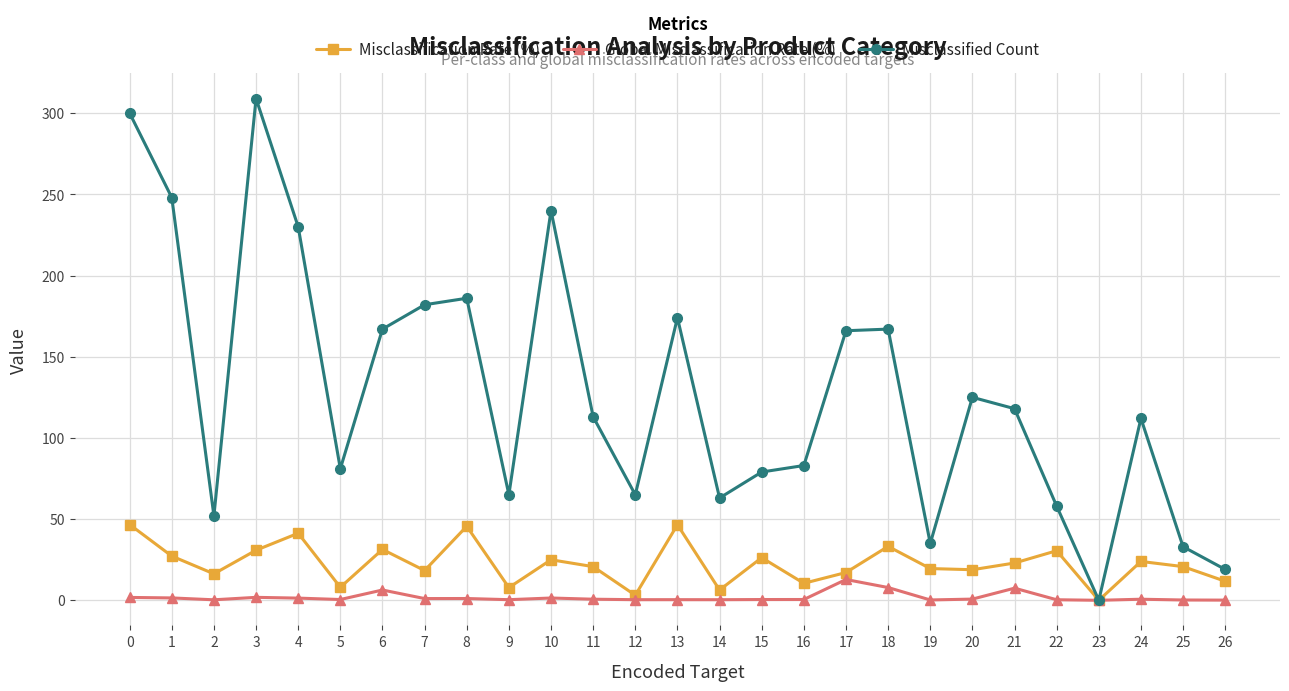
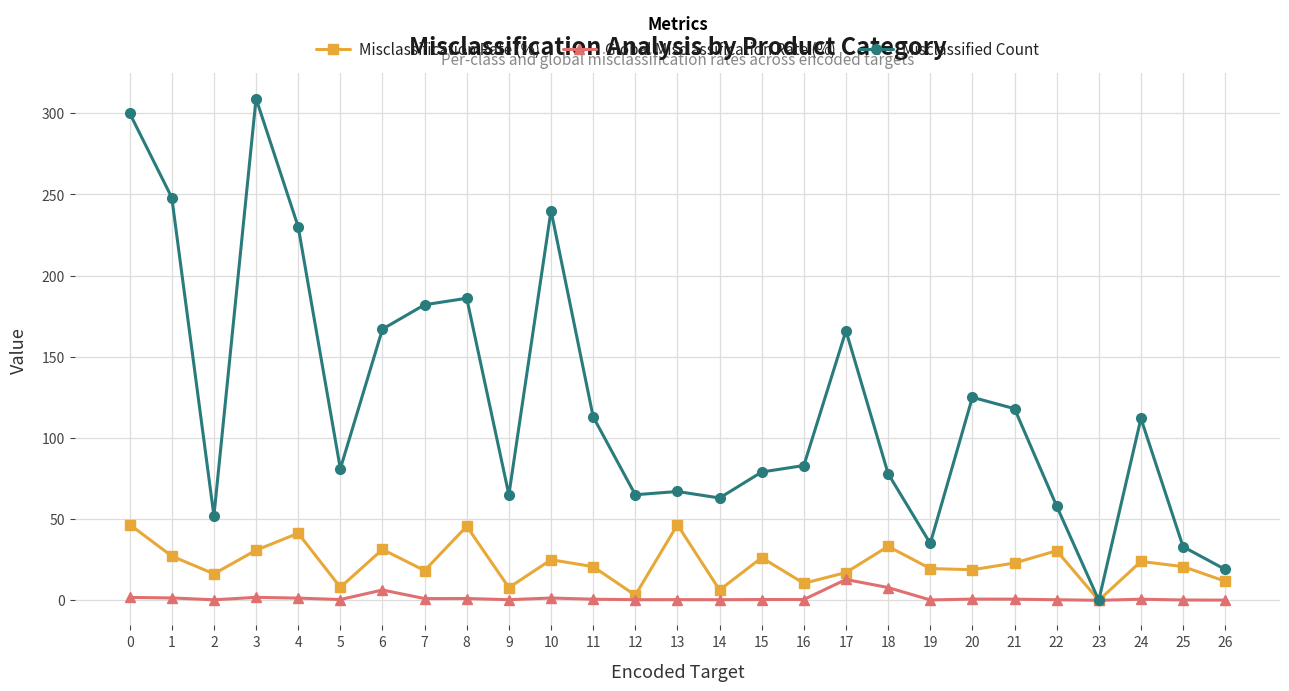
  {
    "Misclassification Rate (%)": {
      "0": 47,
      "1": 27,
      "2": 16,
      "3": 31,
      "4": 41,
      "5": 8,
      "6": 31,
      "7": 18,
      "8": 46,
      "9": 8,
      "10": 25,
      "11": 21,
      "12": 3,
      "13": 47,
      "14": 6,
      "15": 26,
      "16": 10,
      "17": 17,
      "18": 33,
      "19": 20,
      "20": 19,
      "21": 23,
      "22": 31,
      "24": 24,
      "25": 21,
      "26": 12
    },
    "Global Misclassification Rate (%)": {
      "0": 2,
      "1": 1,
      "2": 0,
      "3": 2,
      "4": 1,
      "5": 0,
      "6": 6,
      "7": 1,
      "8": 1,
      "9": 0,
      "10": 1,
      "11": 1,
      "12": 0,
      "13": 0,
      "14": 0,
      "15": 0,
      "16": 0,
      "17": 13,
      "18": 8,
      "19": 0,
      "20": 1,
-     "21": 7,
+     "21": 1,
      "22": 0,
      "24": 1,
      "25": 0,
      "26": 0
    },
    "Misclassified Count": {
      "0": 300,
      "1": 248,
      "2": 52,
      "3": 309,
      "4": 230,
      "5": 81,
      "6": 167,
      "7": 182,
      "8": 186,
      "9": 65,
      "10": 240,
      "11": 113,
      "12": 65,
-     "13": 174,
+     "13": 67,
      "14": 63,
      "15": 79,
      "16": 83,
      "17": 166,
-     "18": 167,
+     "18": 78,
      "19": 35,
      "20": 125,
      "21": 118,
      "22": 58,
      "24": 112,
      "25": 33,
      "26": 19
    }
  }
